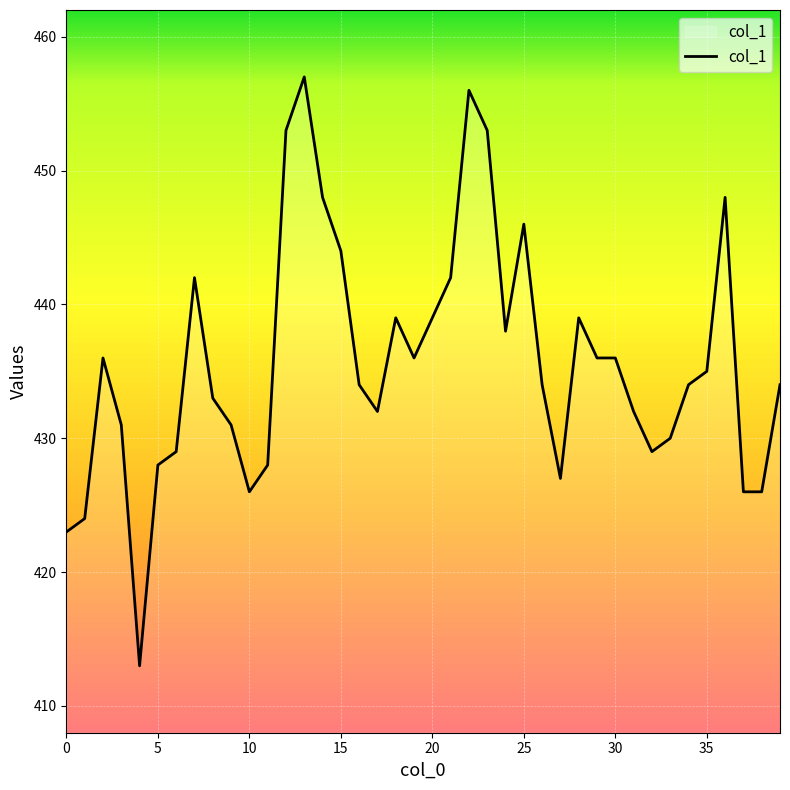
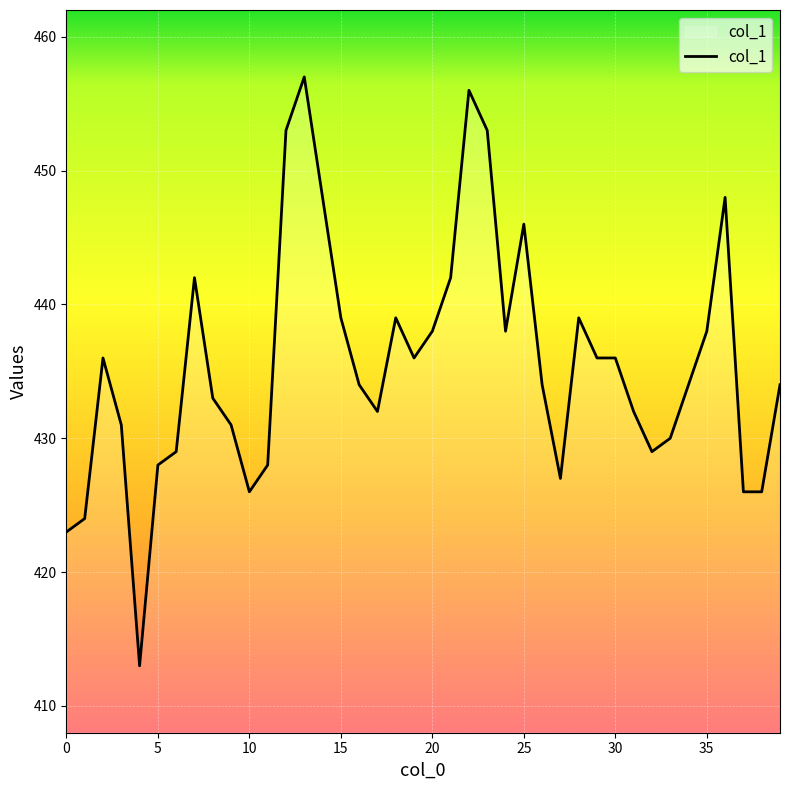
  {
    "0": 423,
    "5": 428,
    "10": 426,
-   "15": 444,
-   "20": 439,
+   "15": 439,
+   "20": 438,
    "25": 446,
    "30": 436,
-   "35": 435
+   "35": 438
  }
